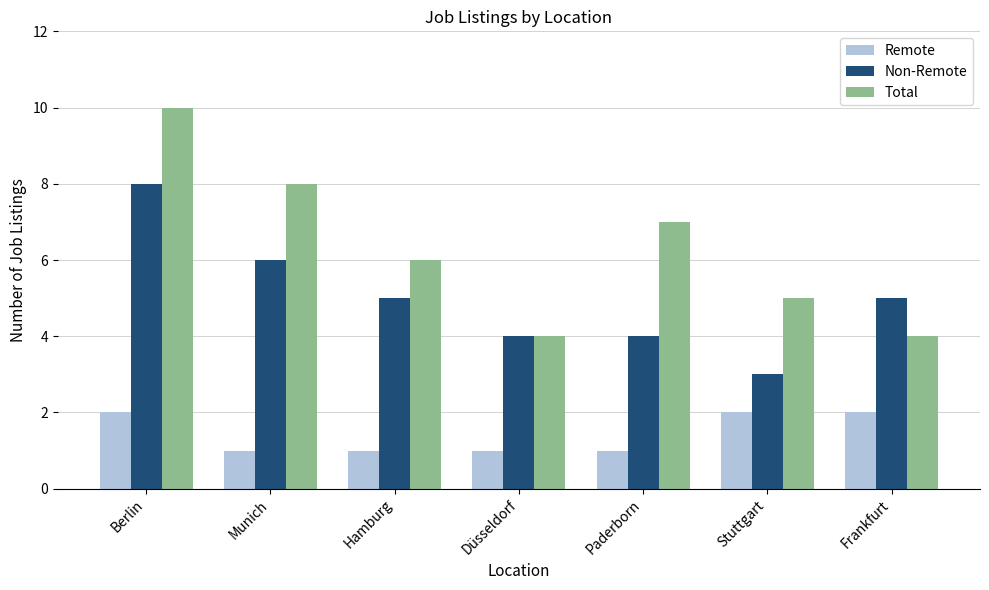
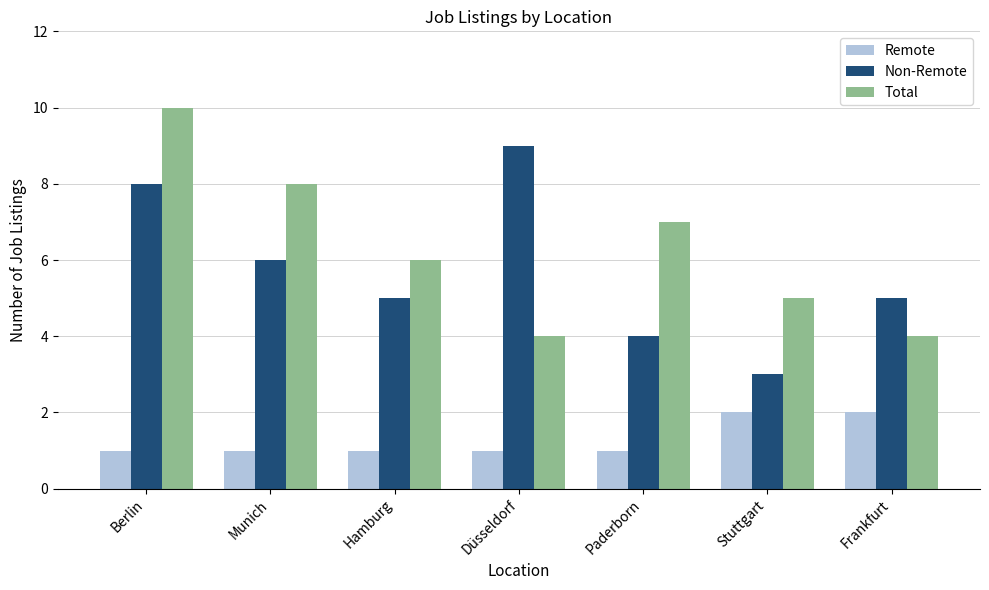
  {
    "Remote": {
-     "Berlin": 2,
+     "Berlin": 1,
      "Munich": 1,
      "Hamburg": 1,
      "Düsseldorf": 1,
      "Paderborn": 1,
      "Stuttgart": 2,
      "Frankfurt": 2
    },
    "Non-Remote": {
      "Berlin": 8,
      "Munich": 6,
      "Hamburg": 5,
-     "Düsseldorf": 4,
+     "Düsseldorf": 9,
      "Paderborn": 4,
      "Stuttgart": 3,
      "Frankfurt": 5
    },
    "Total": {
      "Berlin": 10,
      "Munich": 8,
      "Hamburg": 6,
      "Düsseldorf": 4,
      "Paderborn": 7,
      "Stuttgart": 5,
      "Frankfurt": 4
    }
  }
